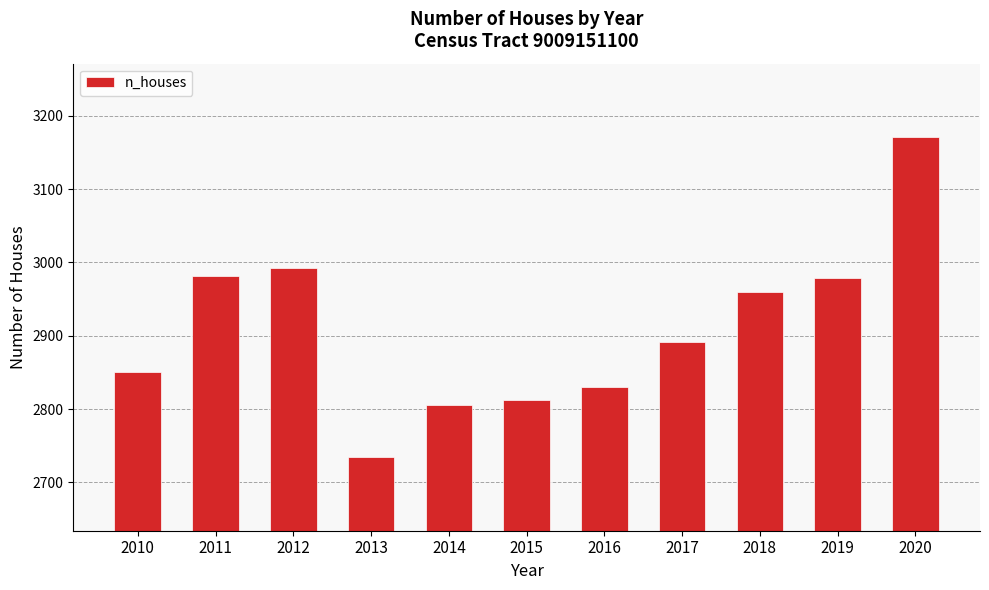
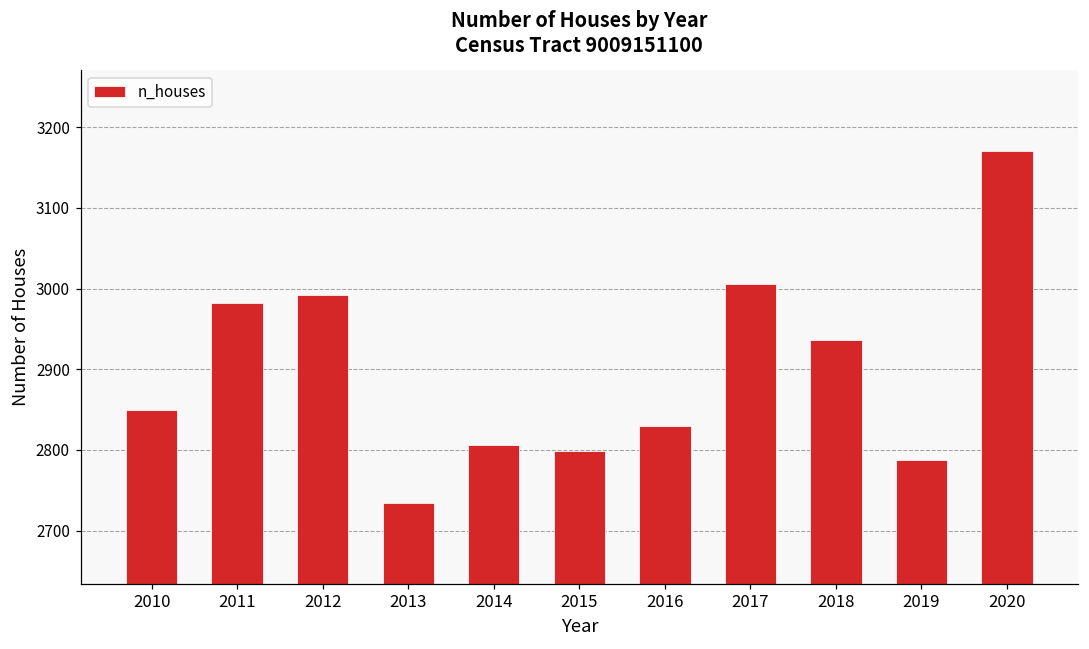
  {
    "2010": 2850,
    "2011": 2980,
    "2012": 2990,
    "2013": 2730,
    "2014": 2810,
-   "2015": 2810,
+   "2015": 2800,
    "2016": 2830,
-   "2017": 2890,
-   "2018": 2960,
-   "2019": 2980,
+   "2017": 3010,
+   "2018": 2940,
+   "2019": 2790,
    "2020": 3170
  }
